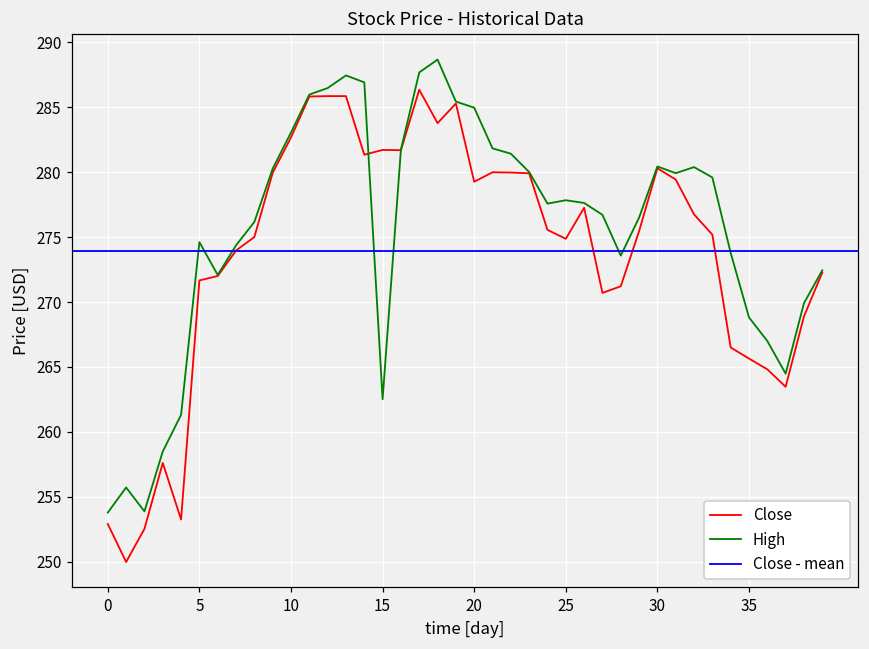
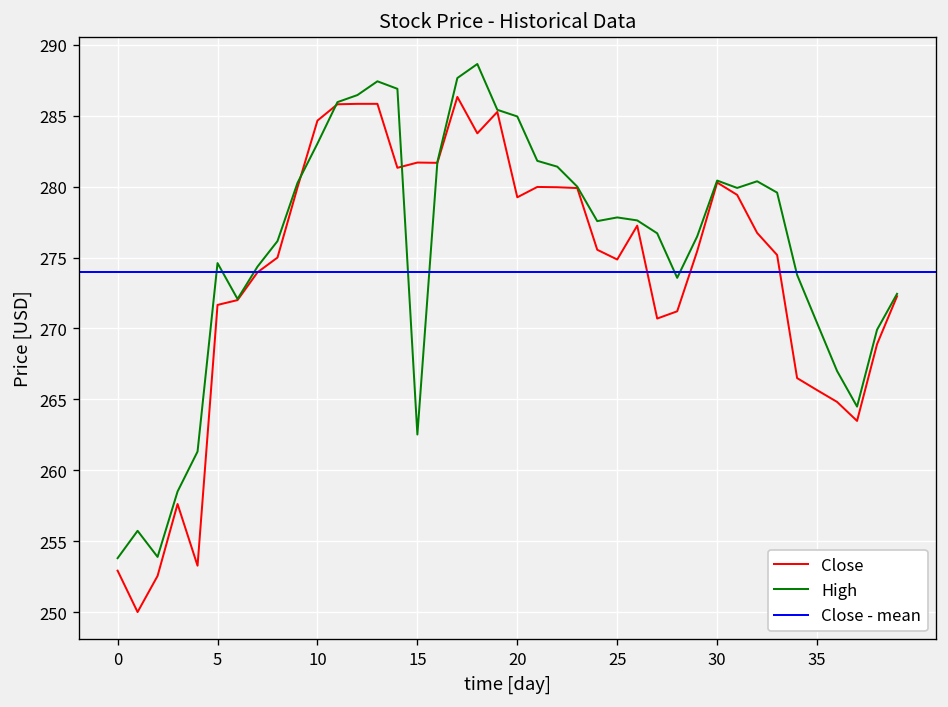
  {
    "Close": {
      "0": 252.9,
      "5": 271.7,
-     "10": 282.7,
+     "10": 284.7,
      "15": 281.7,
      "20": 279.3,
      "25": 274.9,
      "35": 265.6
    },
    "High": {
      "0": 253.8,
      "5": 274.6,
      "10": 283.0,
      "15": 262.5,
      "20": 285.0,
      "25": 277.8,
-     "35": 268.8
+     "35": 270.4
    }
  }
